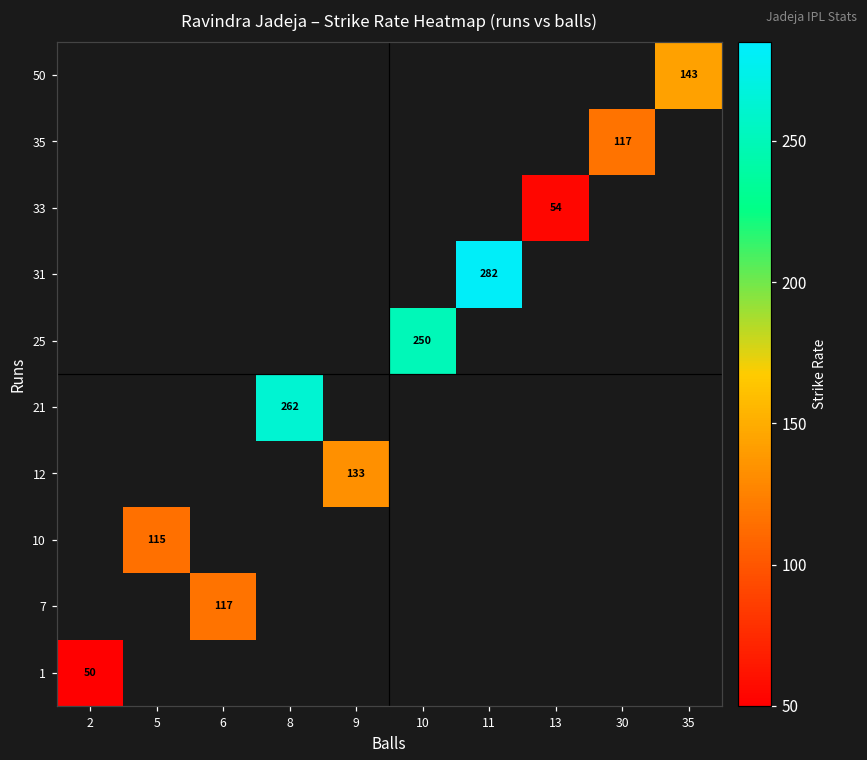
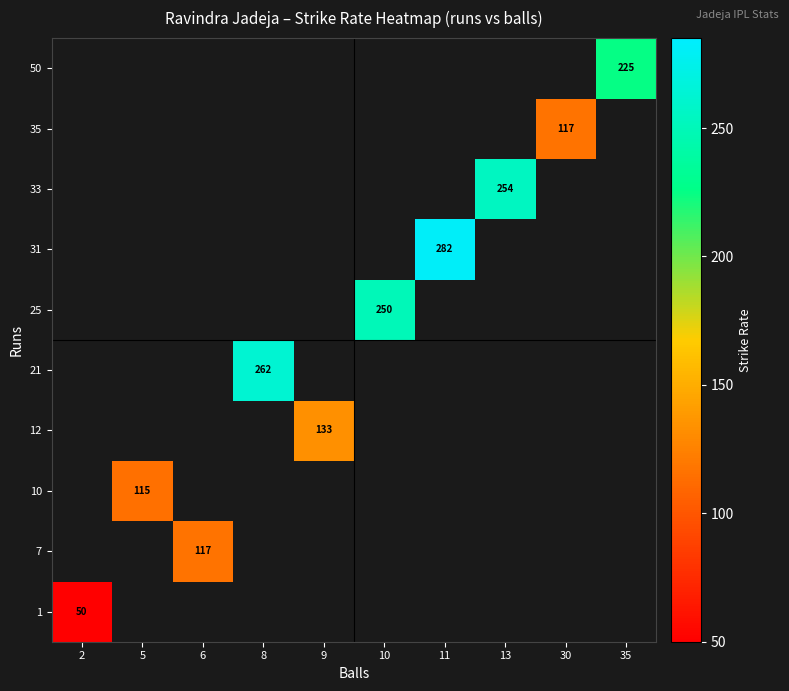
  {
    "50": {
-     "35": 143
+     "35": 225
    },
    "35": {
      "30": 117
    },
    "33": {
-     "13": 54
+     "13": 254
    },
    "31": {
      "11": 282
    },
    "25": {
      "10": 250
    },
    "21": {
      "8": 262
    },
    "12": {
      "9": 133
    },
    "10": {
      "5": 115
    },
    "7": {
      "6": 117
    },
    "1": {
      "2": 50
    }
  }
